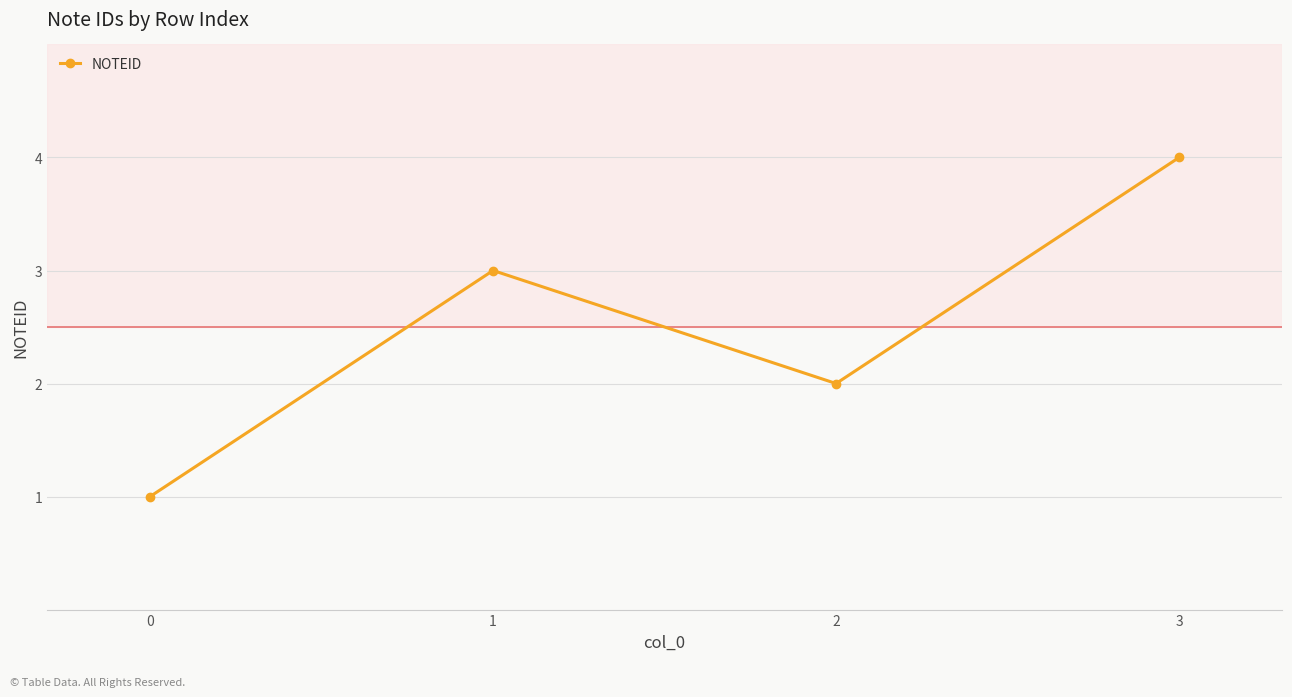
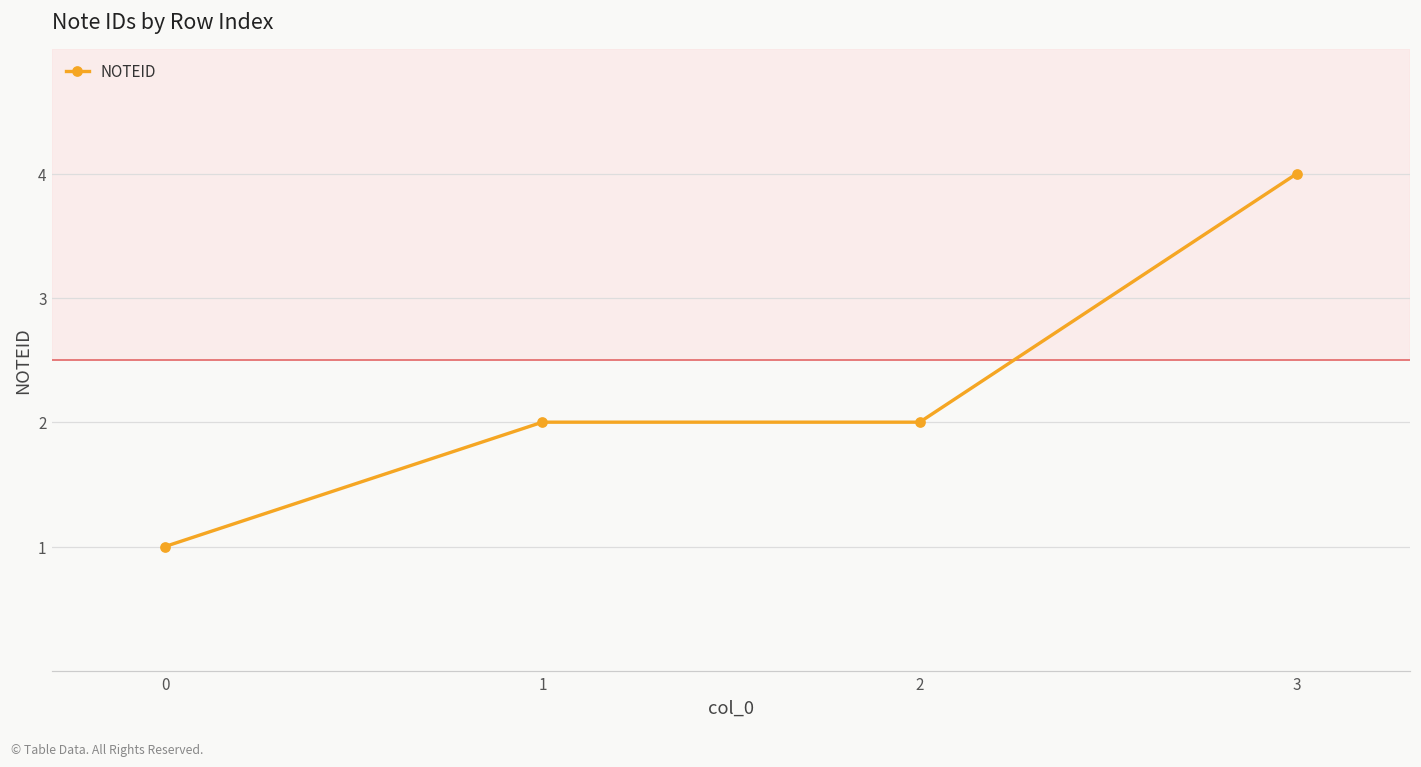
  {
    "0": 1,
-   "1": 3,
+   "1": 2,
    "2": 2,
    "3": 4
  }
